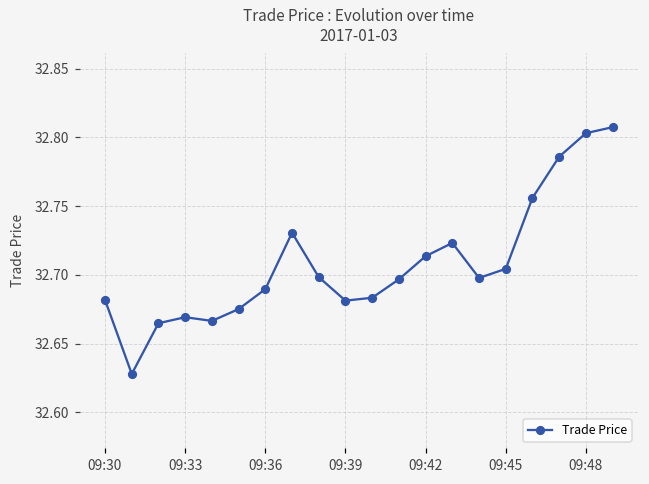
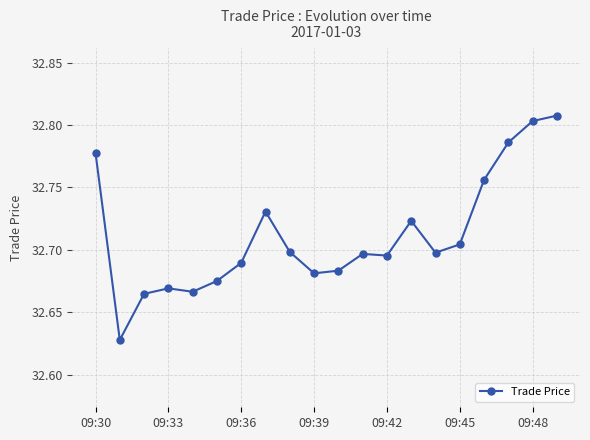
  {
-   "09:30": 32.682,
+   "09:30": 32.778,
    "09:33": 32.669,
    "09:36": 32.690,
    "09:39": 32.681,
-   "09:42": 32.714,
+   "09:42": 32.695,
    "09:45": 32.704,
    "09:48": 32.803
  }
